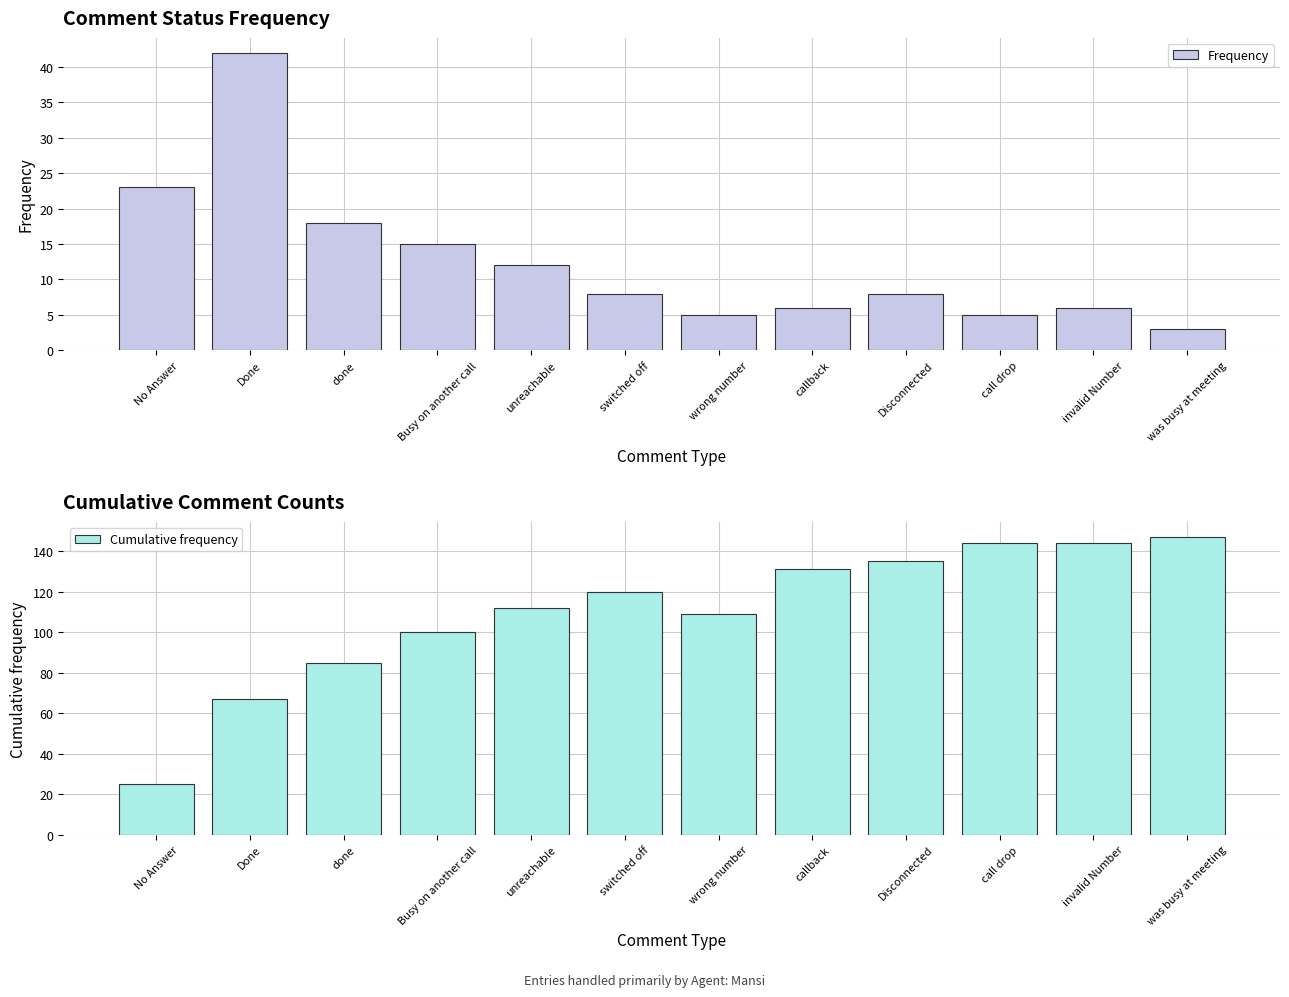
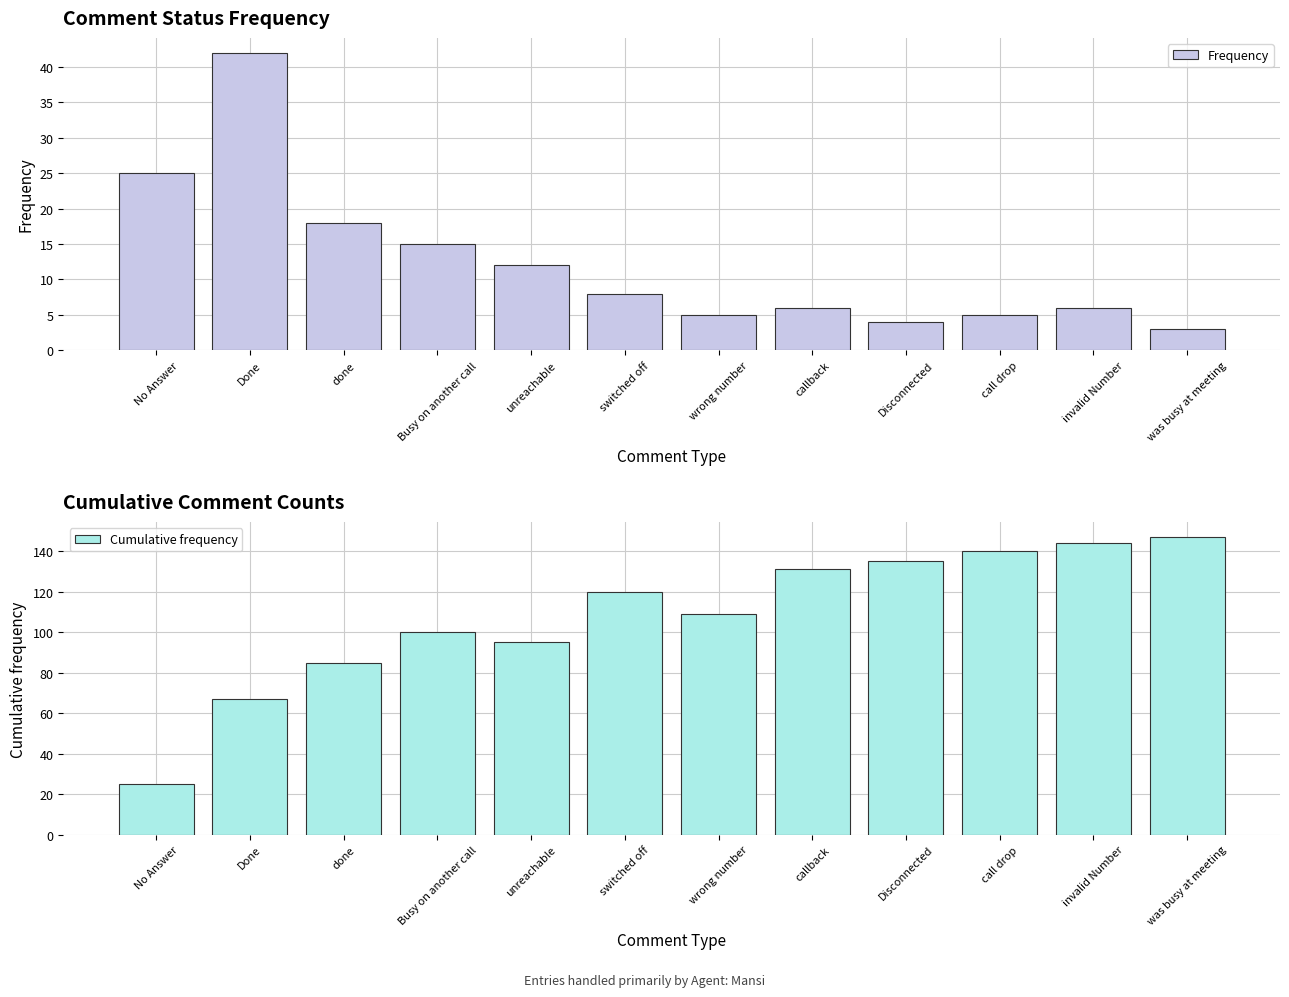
  {
    "Comment Status Frequency": {
-     "No Answer": 23,
+     "No Answer": 25,
      "Done": 42,
      "done": 18,
      "Busy on another call": 15,
      "unreachable": 12,
      "switched off": 8,
      "wrong number": 5,
      "callback": 6,
-     "Disconnected": 8,
+     "Disconnected": 4,
      "call drop": 5,
      "invalid Number": 6,
      "was busy at meeting": 3
    },
    "Cumulative Comment Counts": {
      "No Answer": 25,
      "Done": 67,
      "done": 85,
      "Busy on another call": 100,
-     "unreachable": 112,
+     "unreachable": 95,
      "switched off": 120,
      "wrong number": 109,
      "callback": 131,
      "Disconnected": 135,
-     "call drop": 144,
+     "call drop": 140,
      "invalid Number": 144,
      "was busy at meeting": 147
    }
  }
